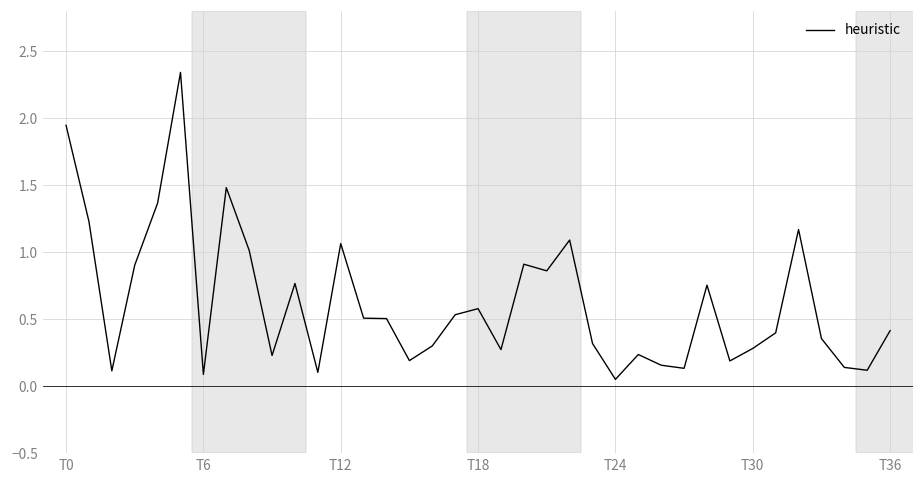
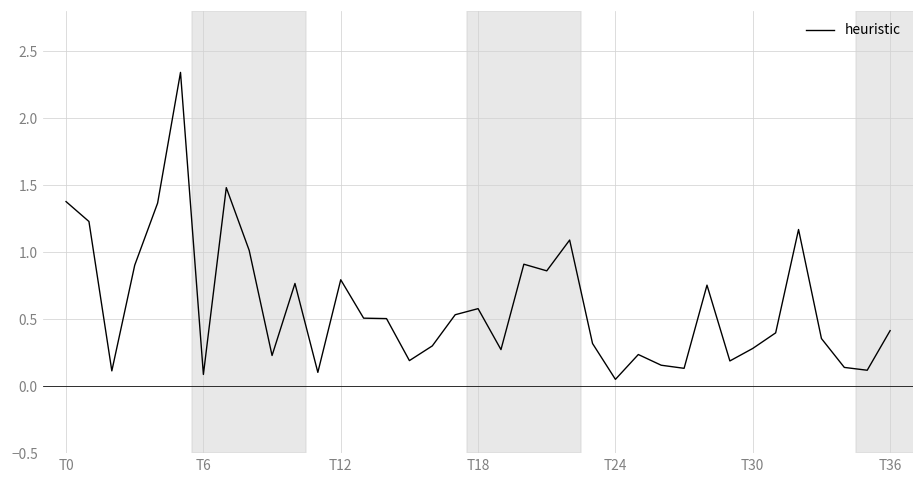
  {
-   "T0": 1.95,
+   "T0": 1.38,
    "T6": 0.09,
-   "T12": 1.06,
+   "T12": 0.80,
    "T18": 0.58,
    "T24": 0.05,
    "T30": 0.28,
    "T36": 0.42
  }
